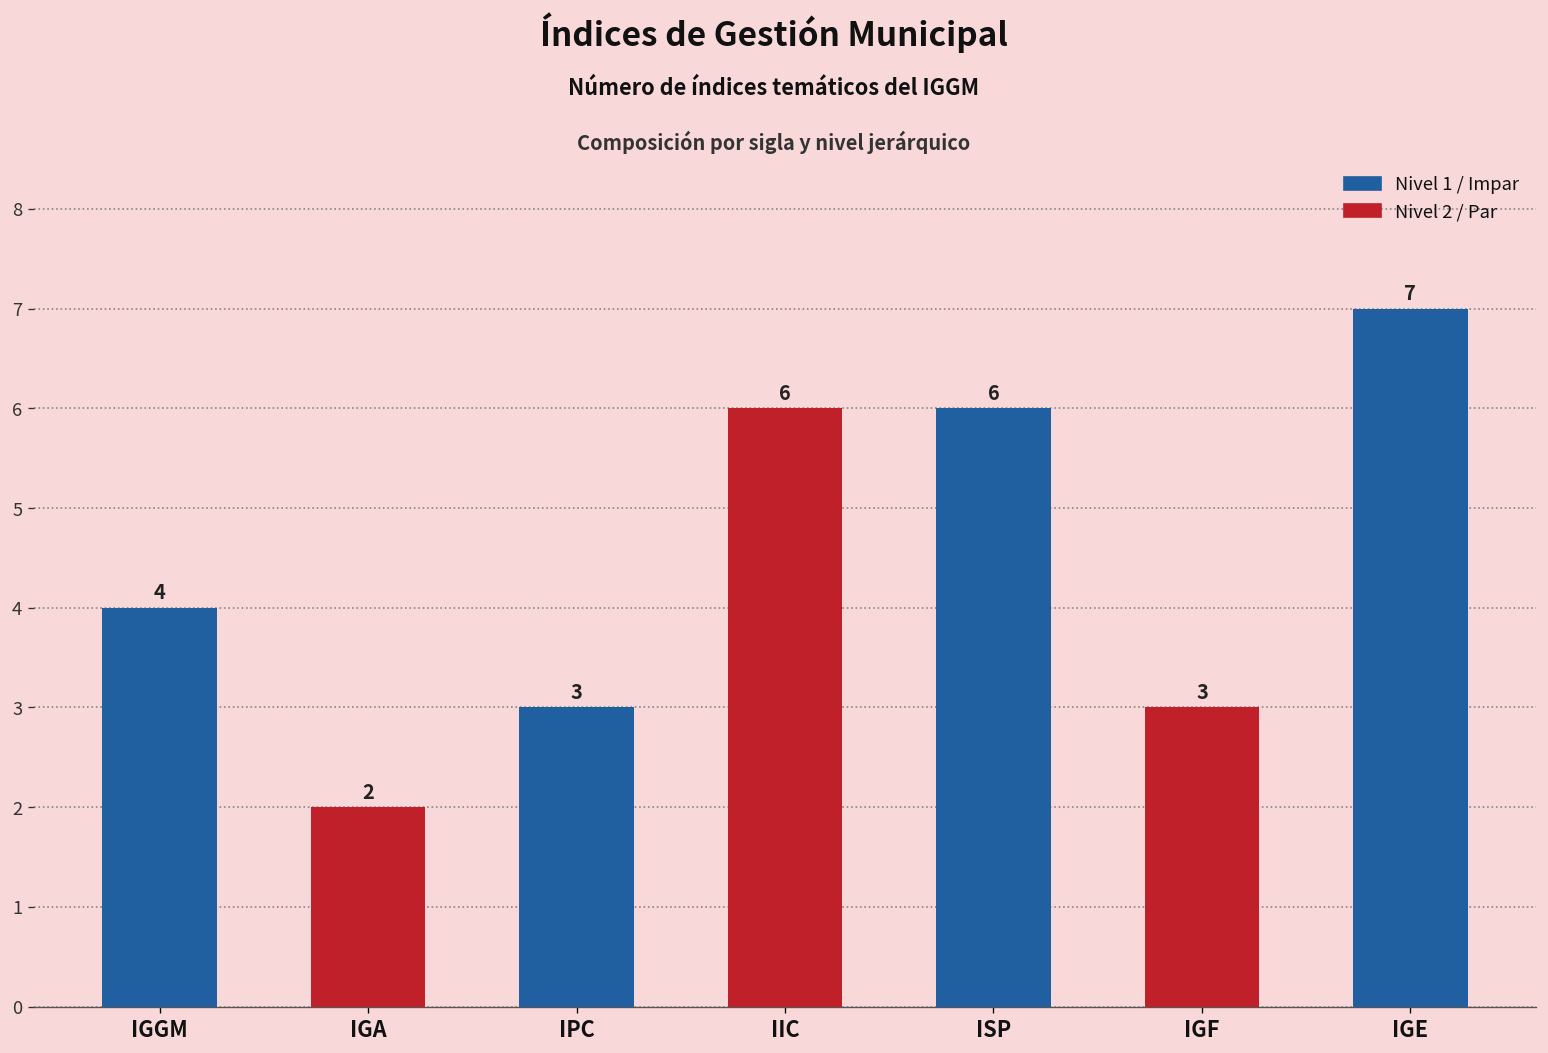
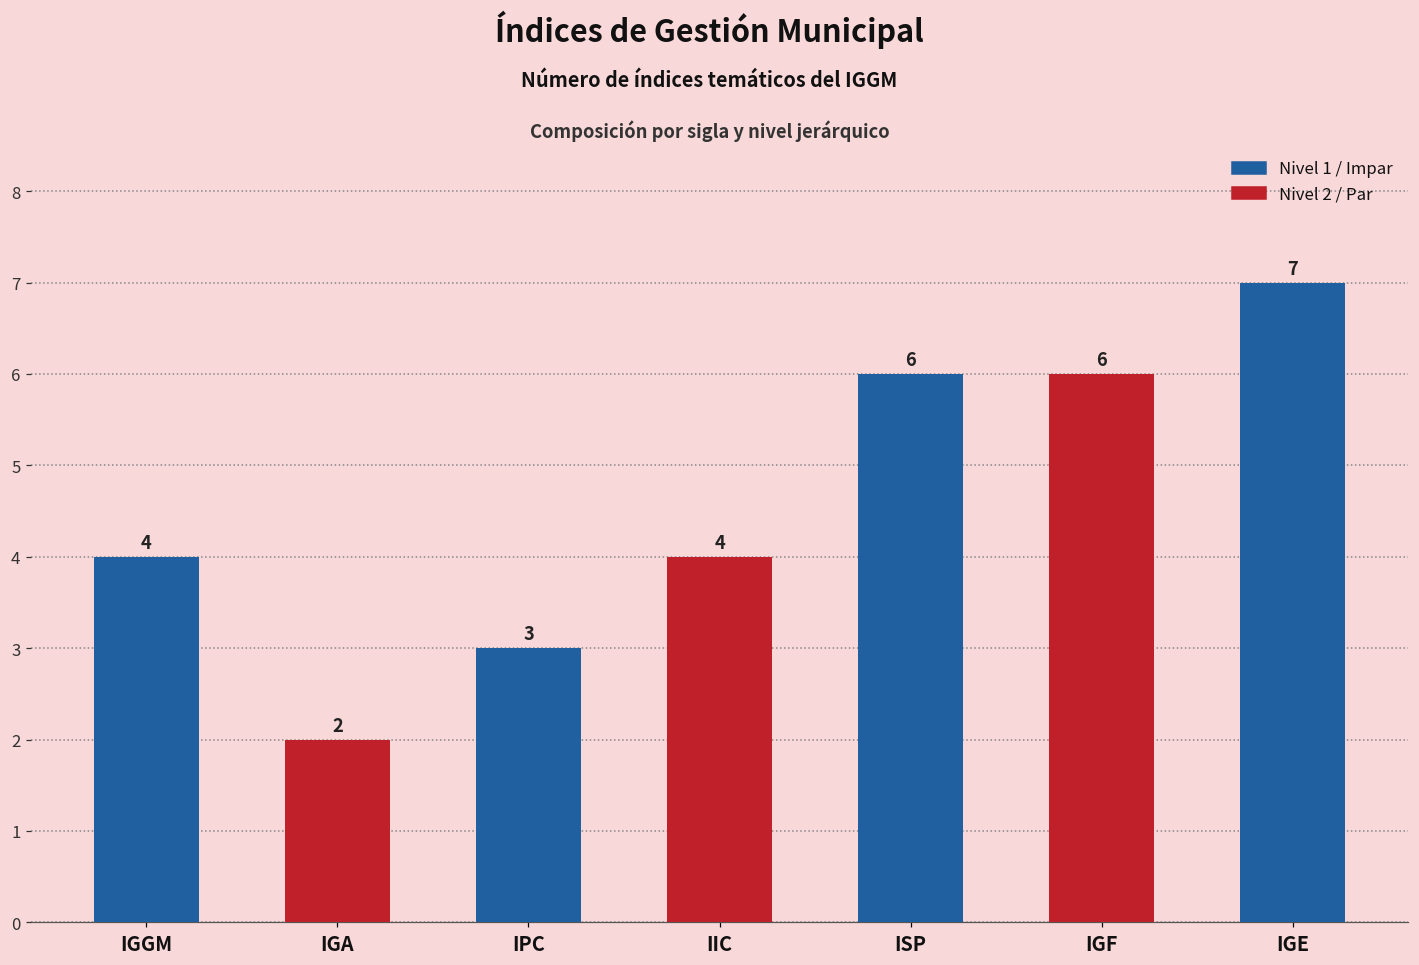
  {
    "IGGM": 4,
    "IGA": 2,
    "IPC": 3,
-   "IIC": 6,
+   "IIC": 4,
    "ISP": 6,
-   "IGF": 3,
+   "IGF": 6,
    "IGE": 7
  }
